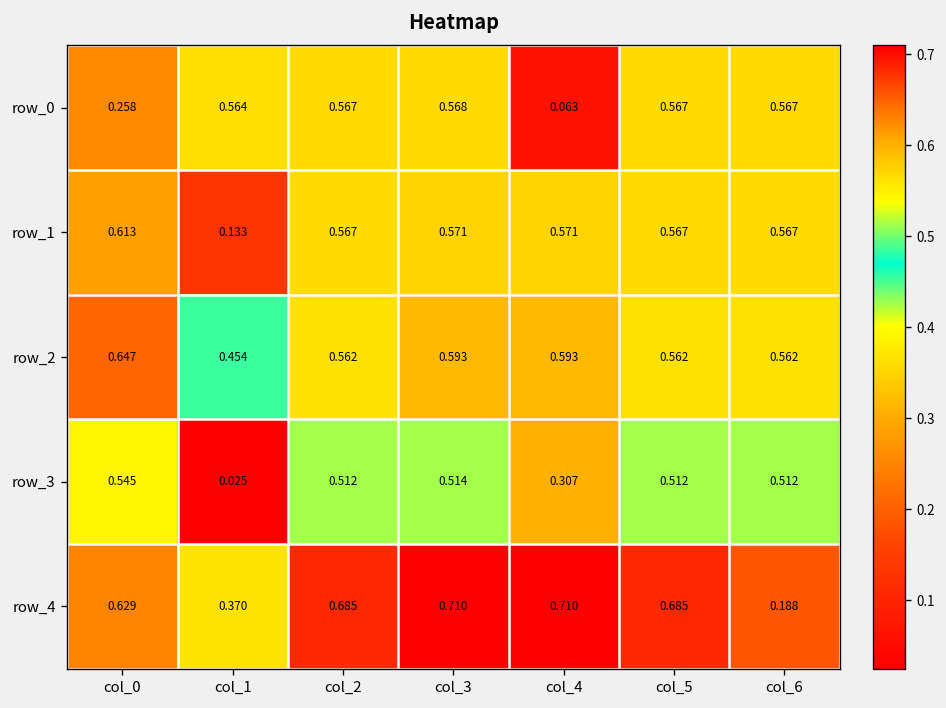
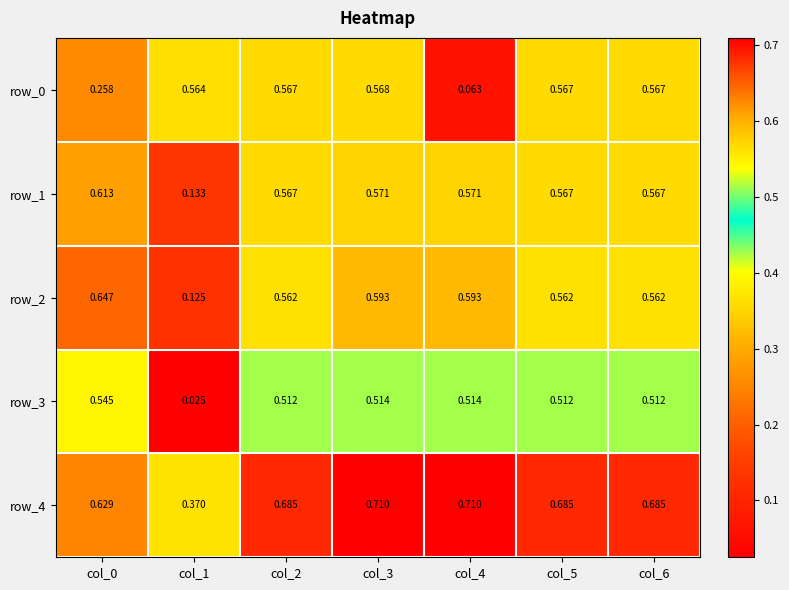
  {
    "row_0": {
      "col_0": 0.258,
      "col_1": 0.564,
      "col_2": 0.567,
      "col_3": 0.568,
      "col_4": 0.063,
      "col_5": 0.567,
      "col_6": 0.567
    },
    "row_1": {
      "col_0": 0.613,
      "col_1": 0.133,
      "col_2": 0.567,
      "col_3": 0.571,
      "col_4": 0.571,
      "col_5": 0.567,
      "col_6": 0.567
    },
    "row_2": {
      "col_0": 0.647,
-     "col_1": 0.454,
+     "col_1": 0.125,
      "col_2": 0.562,
      "col_3": 0.593,
      "col_4": 0.593,
      "col_5": 0.562,
      "col_6": 0.562
    },
    "row_3": {
      "col_0": 0.545,
      "col_1": 0.025,
      "col_2": 0.512,
      "col_3": 0.514,
-     "col_4": 0.307,
+     "col_4": 0.514,
      "col_5": 0.512,
      "col_6": 0.512
    },
    "row_4": {
      "col_0": 0.629,
      "col_1": 0.370,
      "col_2": 0.685,
      "col_3": 0.710,
      "col_4": 0.710,
      "col_5": 0.685,
-     "col_6": 0.188
+     "col_6": 0.685
    }
  }
